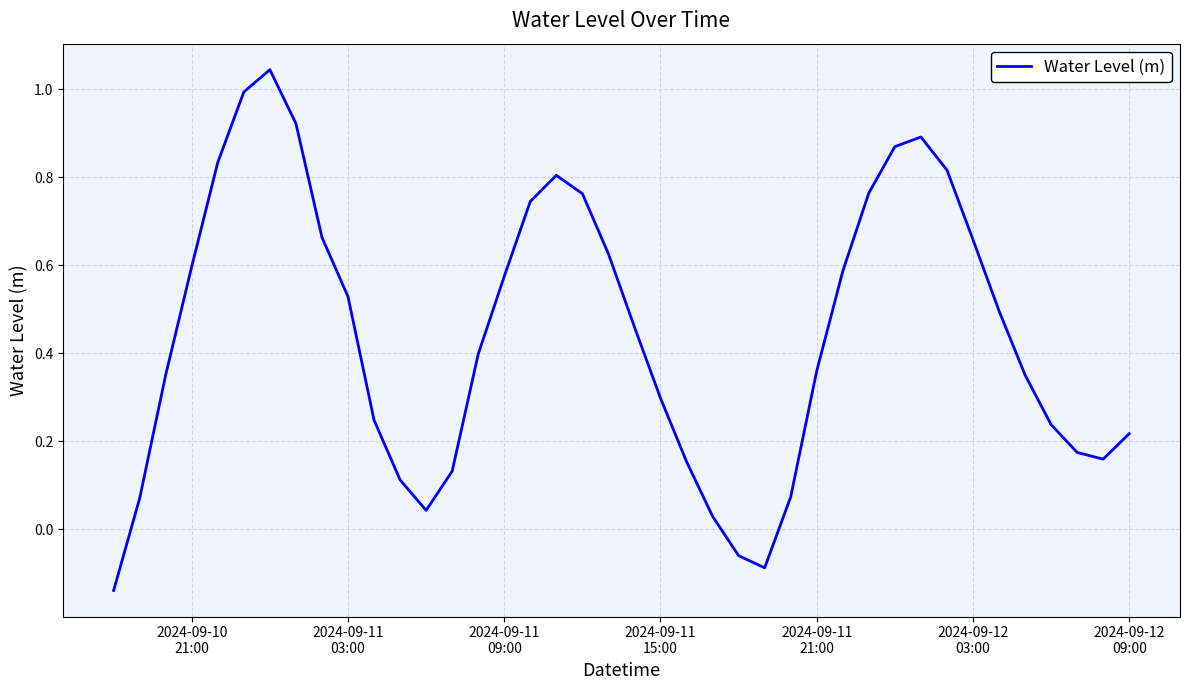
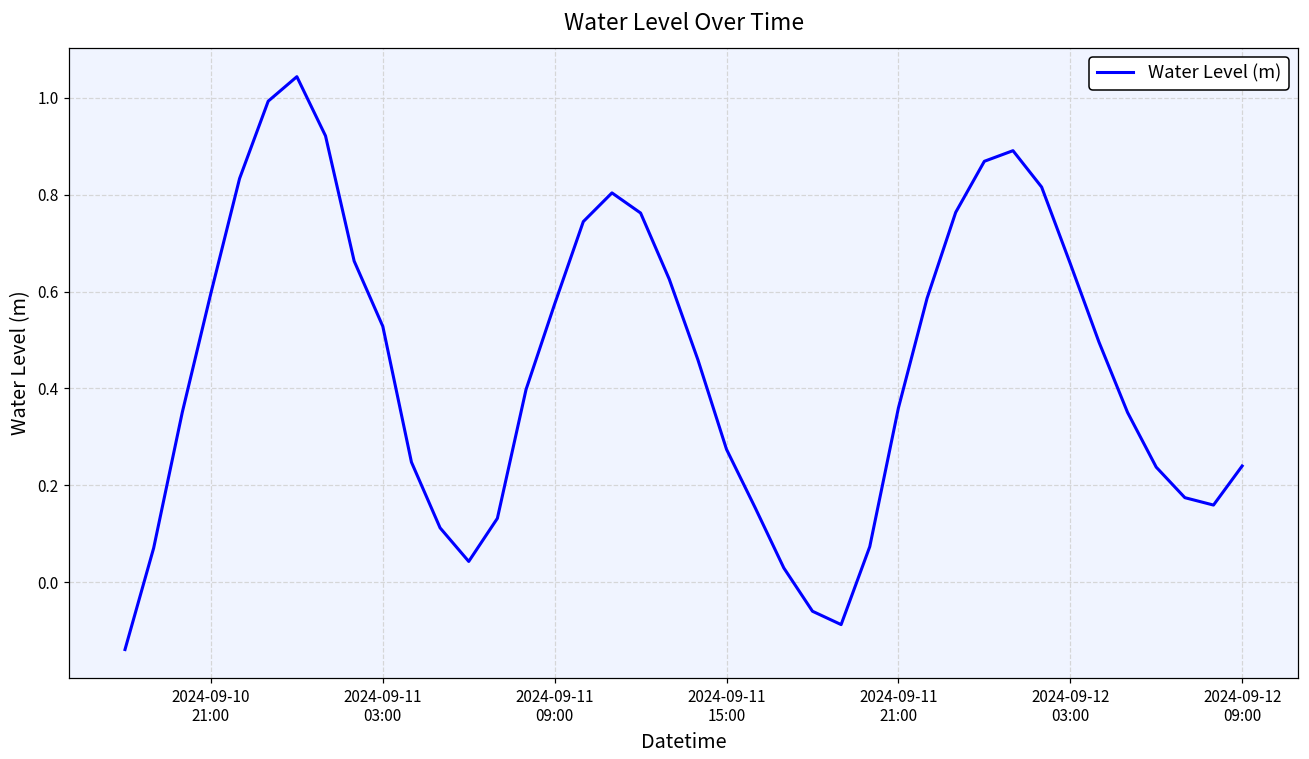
  {
    "2024-09-10 21:00": 0.60,
    "2024-09-11 03:00": 0.53,
    "2024-09-11 09:00": 0.57,
-   "2024-09-11 15:00": 0.30,
+   "2024-09-11 15:00": 0.27,
    "2024-09-11 21:00": 0.36,
    "2024-09-12 03:00": 0.66,
-   "2024-09-12 09:00": 0.22
+   "2024-09-12 09:00": 0.24
  }
